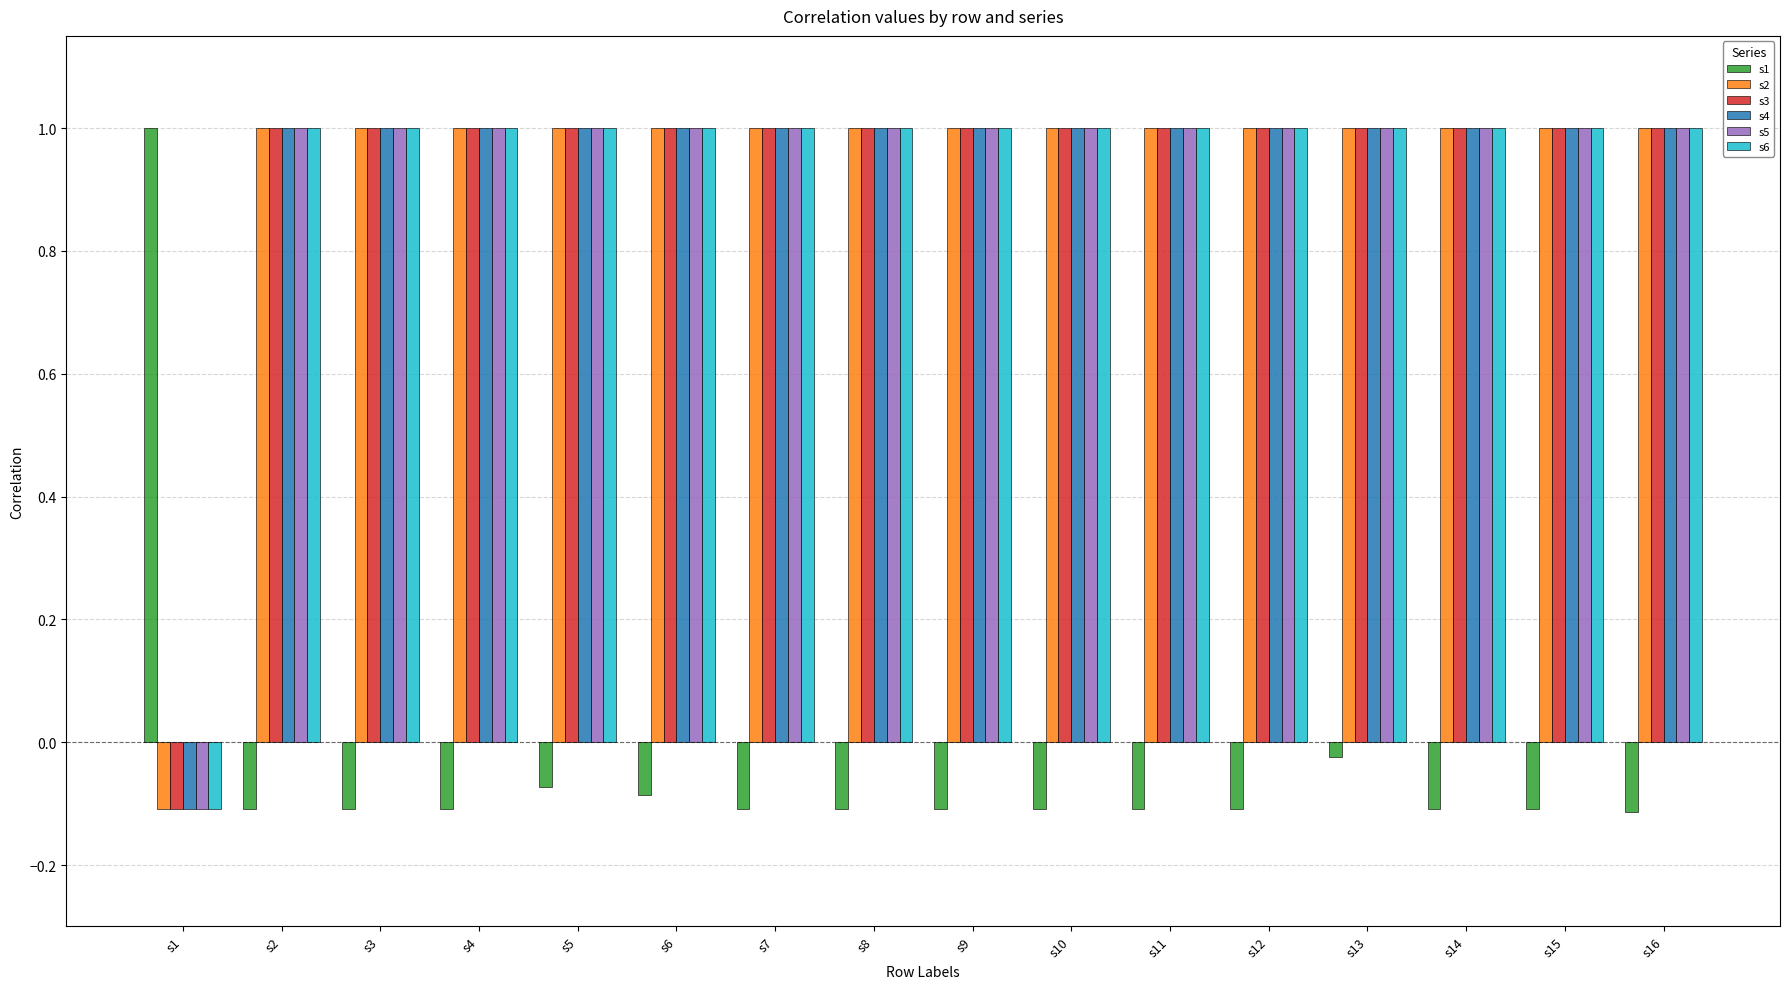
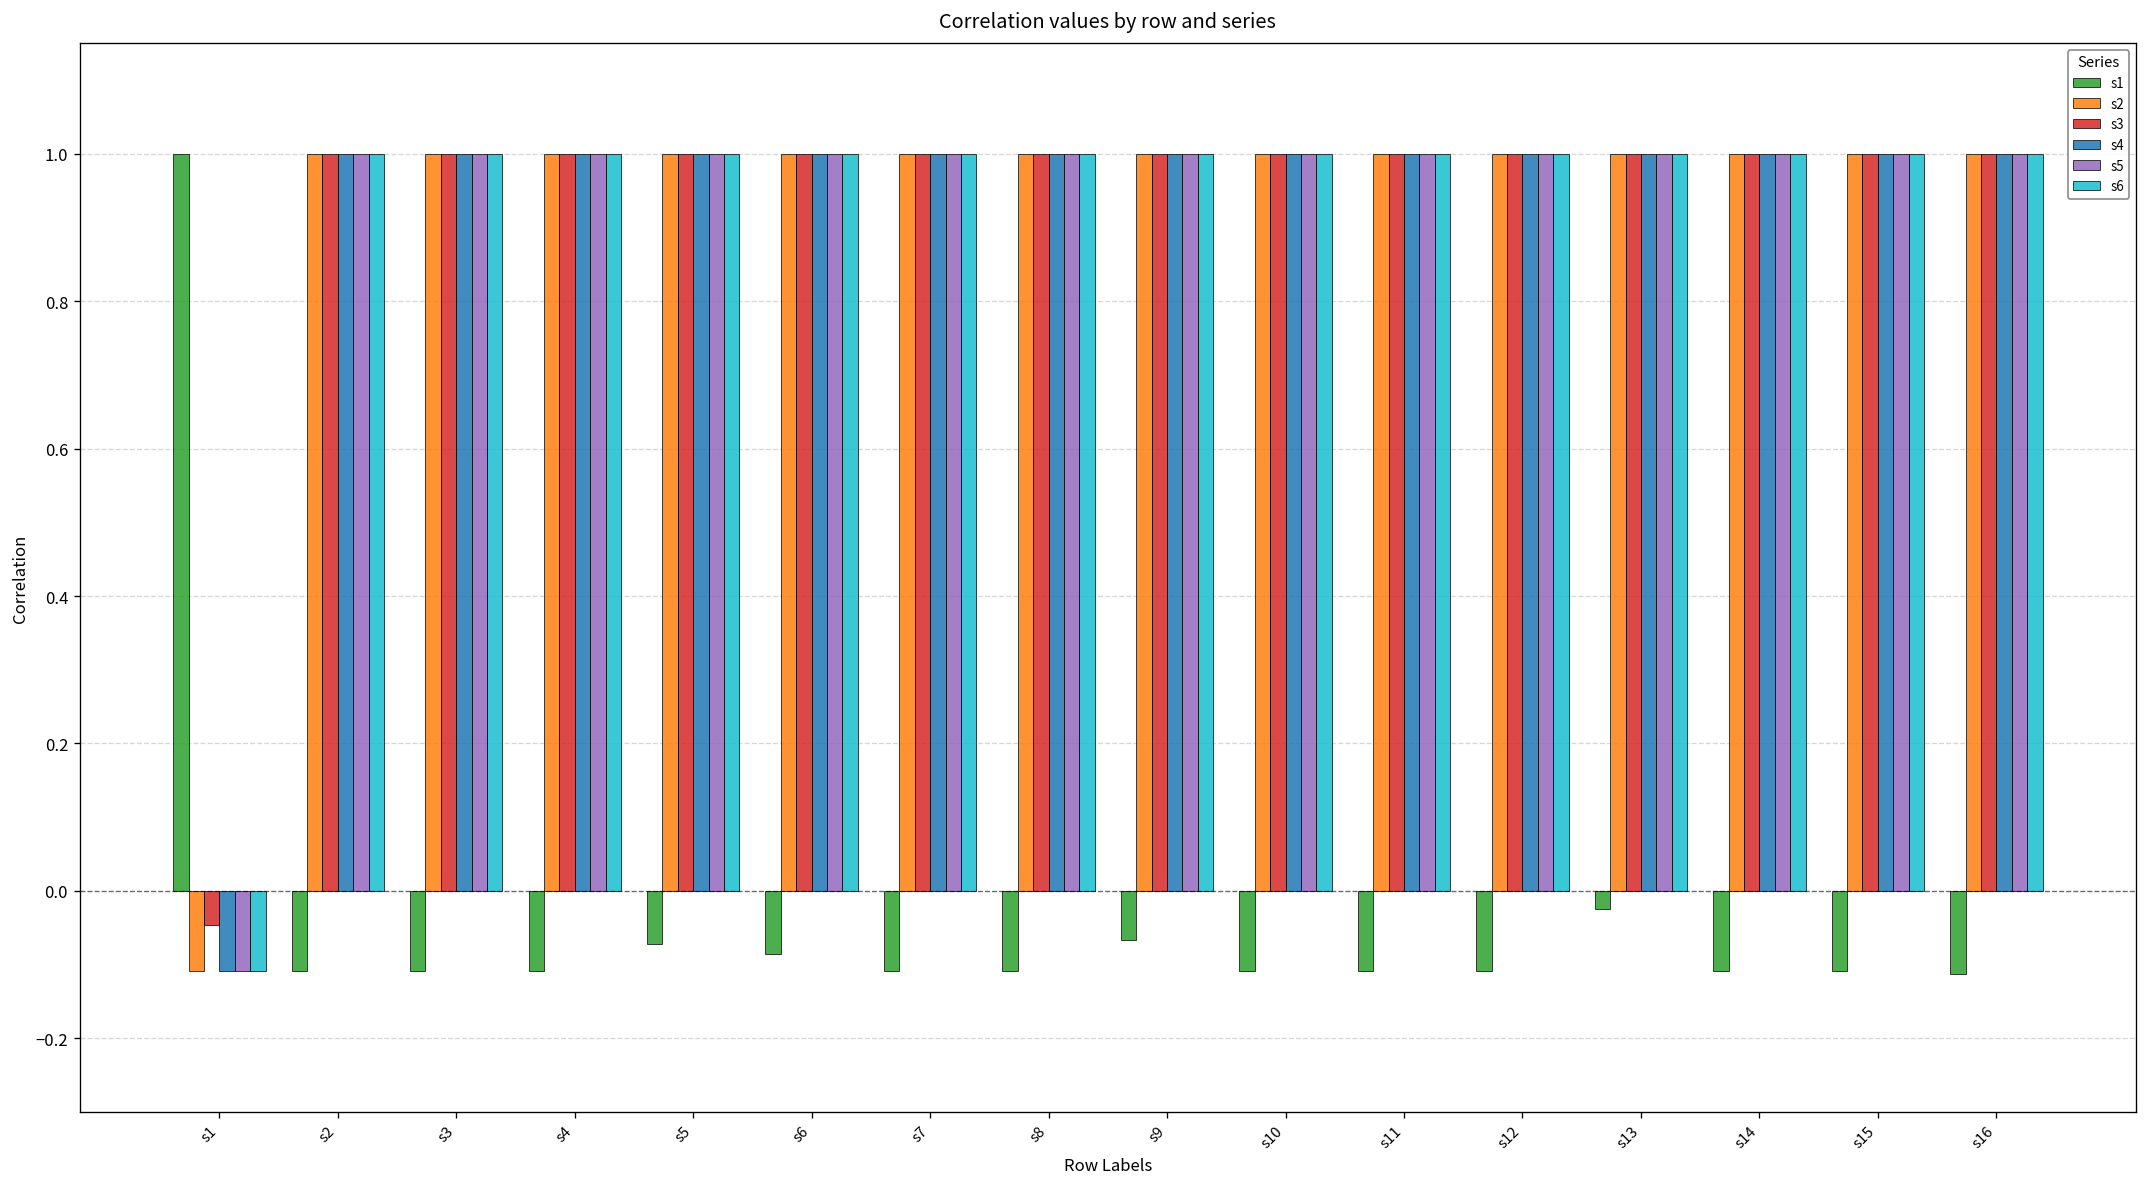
  {
    "s1": {
      "s1": 1.00,
      "s2": -0.11,
      "s3": -0.11,
      "s4": -0.11,
      "s5": -0.07,
      "s6": -0.09,
      "s7": -0.11,
      "s8": -0.11,
-     "s9": -0.11,
+     "s9": -0.07,
      "s10": -0.11,
      "s11": -0.11,
      "s12": -0.11,
      "s13": -0.02,
      "s14": -0.11,
      "s15": -0.11,
      "s16": -0.11
    },
    "s2": {
      "s1": -0.11,
      "s2": 1.00,
      "s3": 1.00,
      "s4": 1.00,
      "s5": 1.00,
      "s6": 1.00,
      "s7": 1.00,
      "s8": 1.00,
      "s9": 1.00,
      "s10": 1.00,
      "s11": 1.00,
      "s12": 1.00,
      "s13": 1.00,
      "s14": 1.00,
      "s15": 1.00,
      "s16": 1.00
    },
    "s3": {
-     "s1": -0.11,
+     "s1": -0.05,
      "s2": 1.00,
      "s3": 1.00,
      "s4": 1.00,
      "s5": 1.00,
      "s6": 1.00,
      "s7": 1.00,
      "s8": 1.00,
      "s9": 1.00,
      "s10": 1.00,
      "s11": 1.00,
      "s12": 1.00,
      "s13": 1.00,
      "s14": 1.00,
      "s15": 1.00,
      "s16": 1.00
    },
    "s4": {
      "s1": -0.11,
      "s2": 1.00,
      "s3": 1.00,
      "s4": 1.00,
      "s5": 1.00,
      "s6": 1.00,
      "s7": 1.00,
      "s8": 1.00,
      "s9": 1.00,
      "s10": 1.00,
      "s11": 1.00,
      "s12": 1.00,
      "s13": 1.00,
      "s14": 1.00,
      "s15": 1.00,
      "s16": 1.00
    },
    "s5": {
      "s1": -0.11,
      "s2": 1.00,
      "s3": 1.00,
      "s4": 1.00,
      "s5": 1.00,
      "s6": 1.00,
      "s7": 1.00,
      "s8": 1.00,
      "s9": 1.00,
      "s10": 1.00,
      "s11": 1.00,
      "s12": 1.00,
      "s13": 1.00,
      "s14": 1.00,
      "s15": 1.00,
      "s16": 1.00
    },
    "s6": {
      "s1": -0.11,
      "s2": 1.00,
      "s3": 1.00,
      "s4": 1.00,
      "s5": 1.00,
      "s6": 1.00,
      "s7": 1.00,
      "s8": 1.00,
      "s9": 1.00,
      "s10": 1.00,
      "s11": 1.00,
      "s12": 1.00,
      "s13": 1.00,
      "s14": 1.00,
      "s15": 1.00,
      "s16": 1.00
    }
  }
